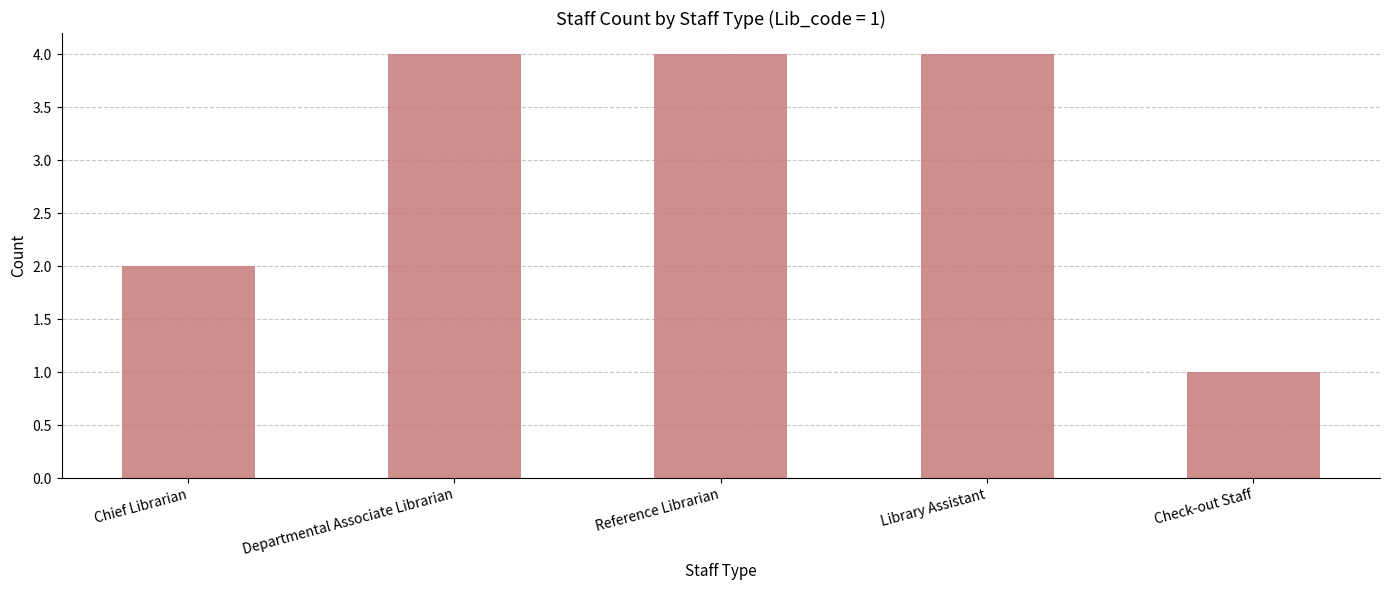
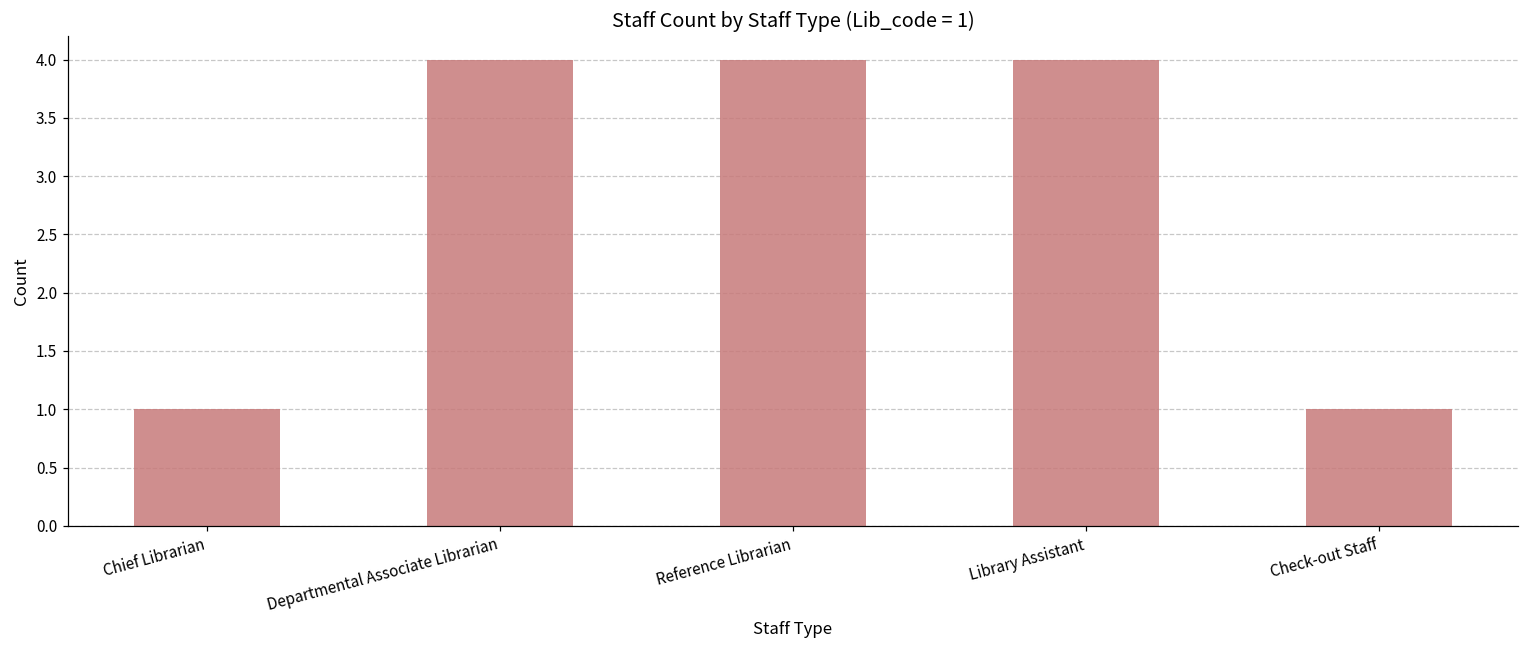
  {
-   "Chief Librarian": 2,
+   "Chief Librarian": 1,
    "Departmental Associate Librarian": 4,
    "Reference Librarian": 4,
    "Library Assistant": 4,
    "Check-out Staff": 1
  }
